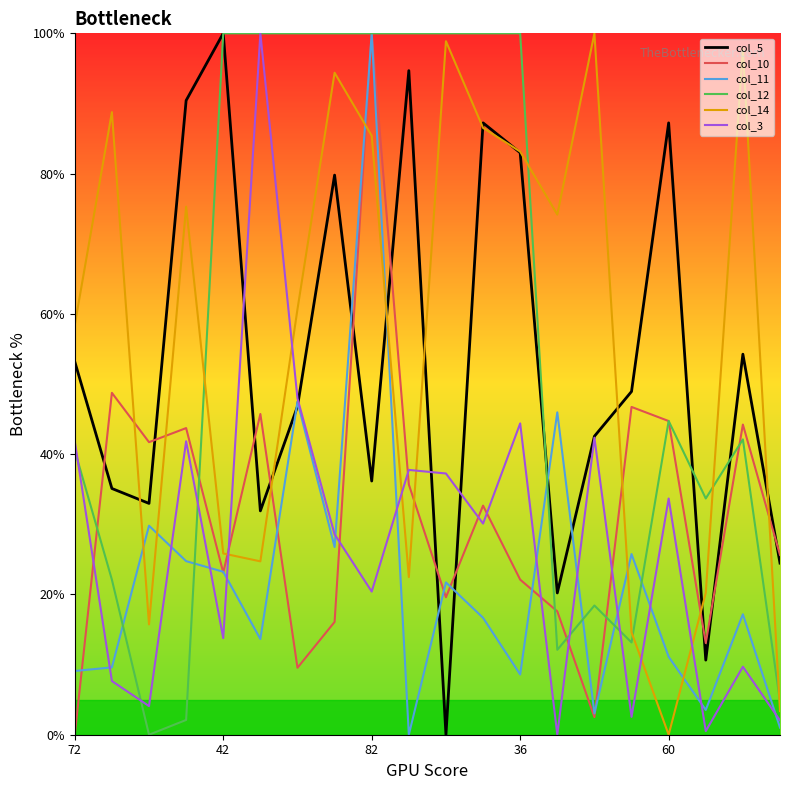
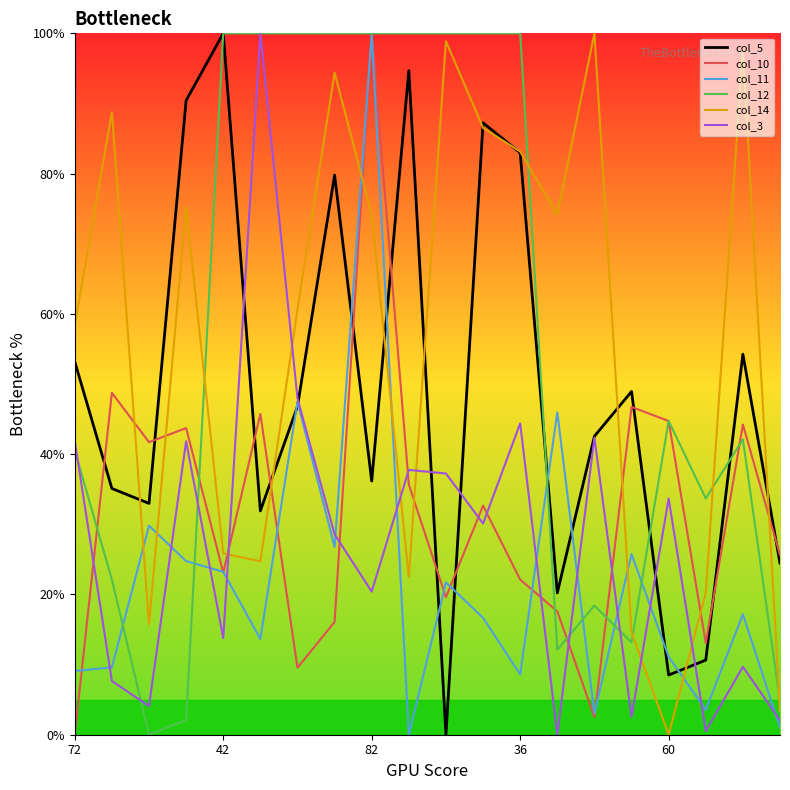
  {
    "col_5": {
      "72": "53%",
      "82": "36%",
-     "60": "87%"
+     "60": "9%"
    },
    "col_10": {
      "36": "22%"
    },
    "col_11": {
      "72": "9%",
      "36": "9%",
      "60": "11%"
    },
    "col_12": {
      "72": "41%",
      "36": "100%"
    },
    "col_14": {
      "72": "58%",
      "42": "26%",
-     "82": "85%"
+     "82": "74%"
    },
    "col_3": {
      "72": "42%",
      "42": "14%",
      "82": "20%",
      "36": "44%",
      "60": "34%"
    }
  }
